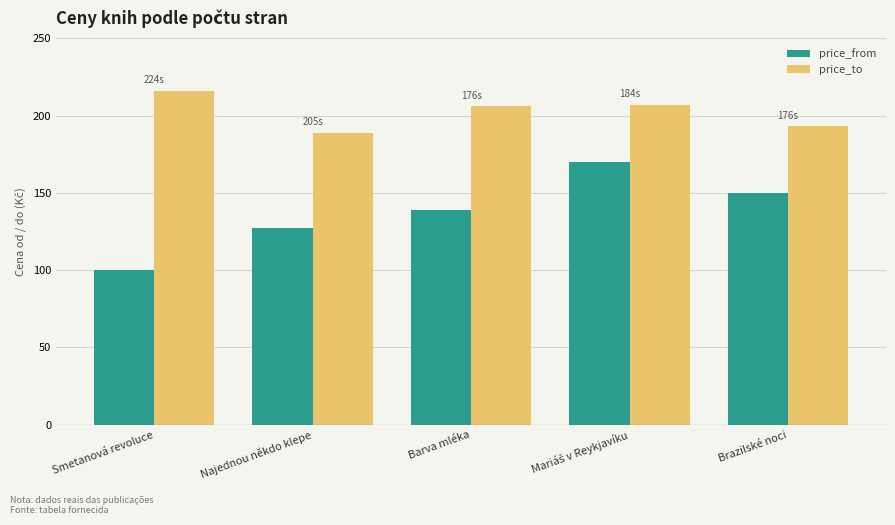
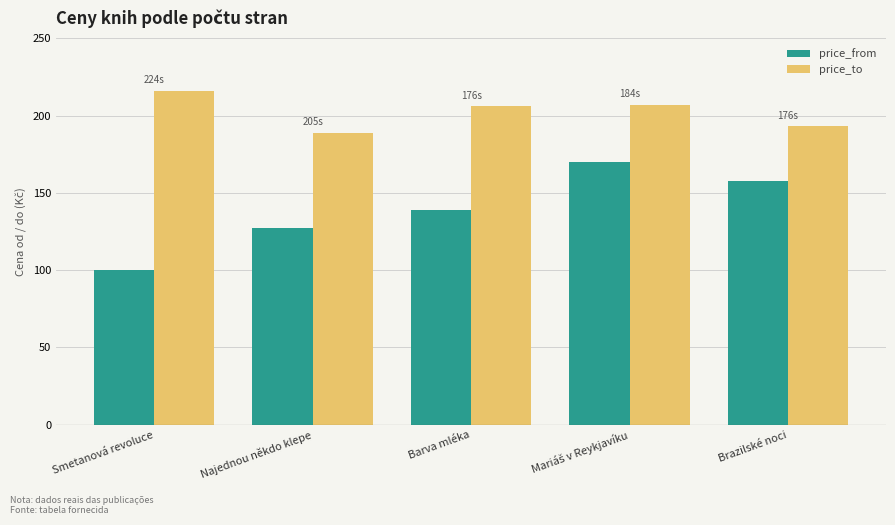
  {
    "price_from": {
      "Smetanová revoluce": 100,
      "Najednou někdo klepe": 127,
      "Barva mléka": 139,
      "Mariáš v Reykjavíku": 170,
-     "Brazilské noci": 150
+     "Brazilské noci": 158
    }
  }
